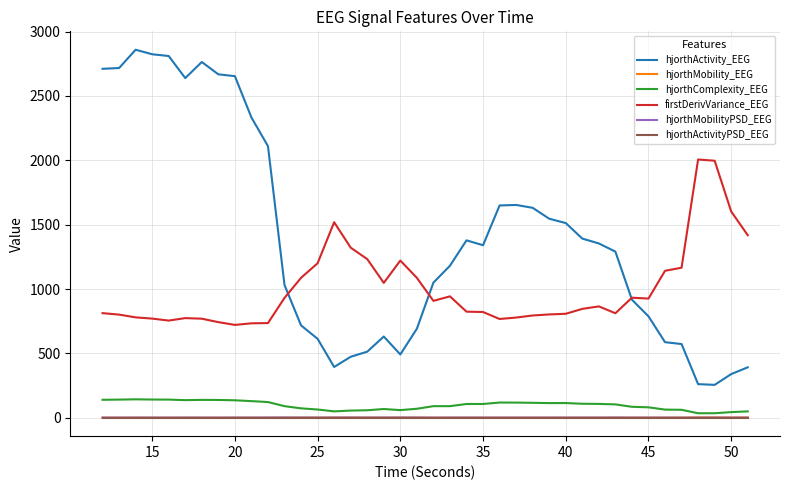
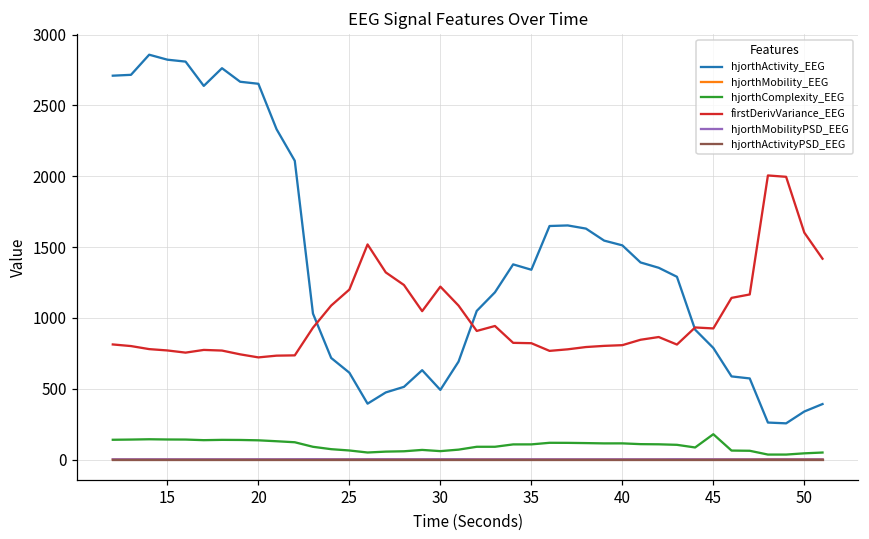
  {
    "hjorthActivity_EEG": {
      "15": 2820,
      "20": 2650,
      "25": 610,
      "30": 490,
      "35": 1340,
      "40": 1510,
      "45": 790,
      "50": 340
    },
    "hjorthComplexity_EEG": {
      "15": 140,
      "20": 140,
      "25": 60,
      "30": 60,
      "35": 110,
      "40": 110,
-     "45": 80,
+     "45": 180,
      "50": 40
    },
    "firstDerivVariance_EEG": {
      "15": 770,
      "20": 720,
      "25": 1200,
      "30": 1220,
      "35": 820,
      "40": 810,
      "45": 930,
      "50": 1600
    }
  }
